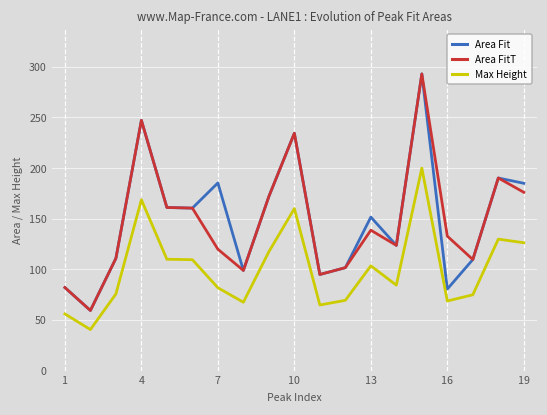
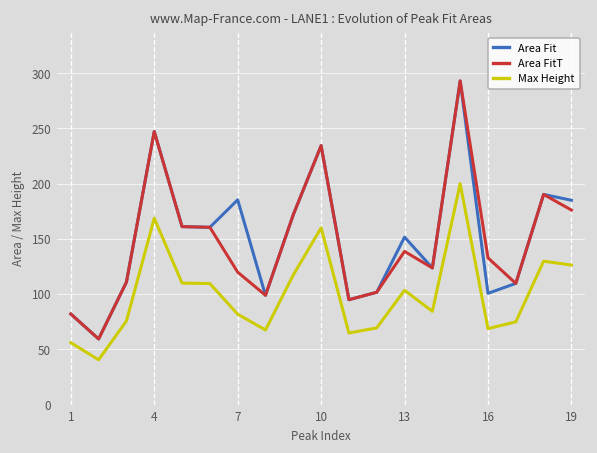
  {
    "Area Fit": {
      "7": 190,
      "13": 150,
-     "16": 80,
+     "16": 100,
      "19": 180
    },
    "Area FitT": {
      "7": 120,
      "13": 140,
      "16": 130,
      "19": 180
    },
    "Max Height": {
      "1": 60,
      "4": 170,
      "7": 80,
      "10": 160,
      "13": 100,
      "16": 70,
      "19": 130
    }
  }
